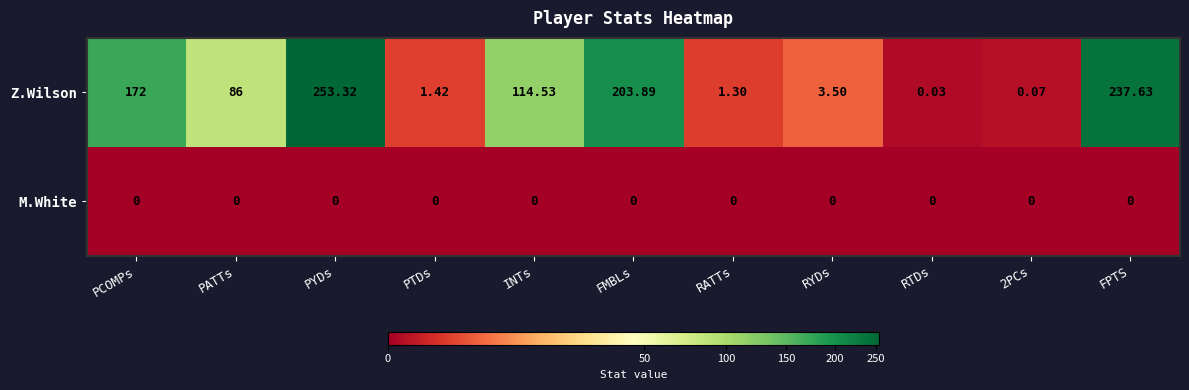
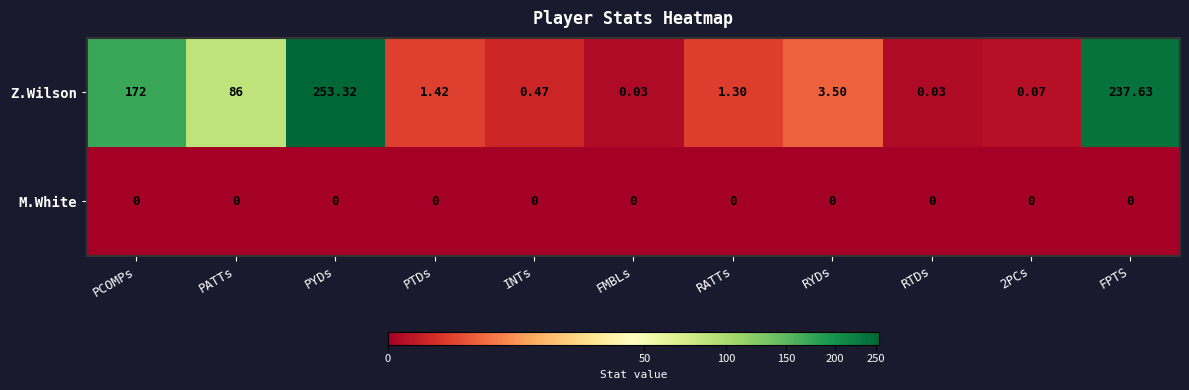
  {
    "Z.Wilson": {
      "PCOMPs": 172,
      "PATTs": 86,
      "PYDs": 253.32,
      "PTDs": 1.42,
-     "INTs": 114.53,
-     "FMBLs": 203.89,
+     "INTs": 0.47,
+     "FMBLs": 0.03,
      "RATTs": 1.30,
      "RYDs": 3.50,
      "RTDs": 0.03,
      "2PCs": 0.07,
      "FPTS": 237.63
    },
    "M.White": {
      "PCOMPs": 0,
      "PATTs": 0,
      "PYDs": 0,
      "PTDs": 0,
      "INTs": 0,
      "FMBLs": 0,
      "RATTs": 0,
      "RYDs": 0,
      "RTDs": 0,
      "2PCs": 0,
      "FPTS": 0
    }
  }
